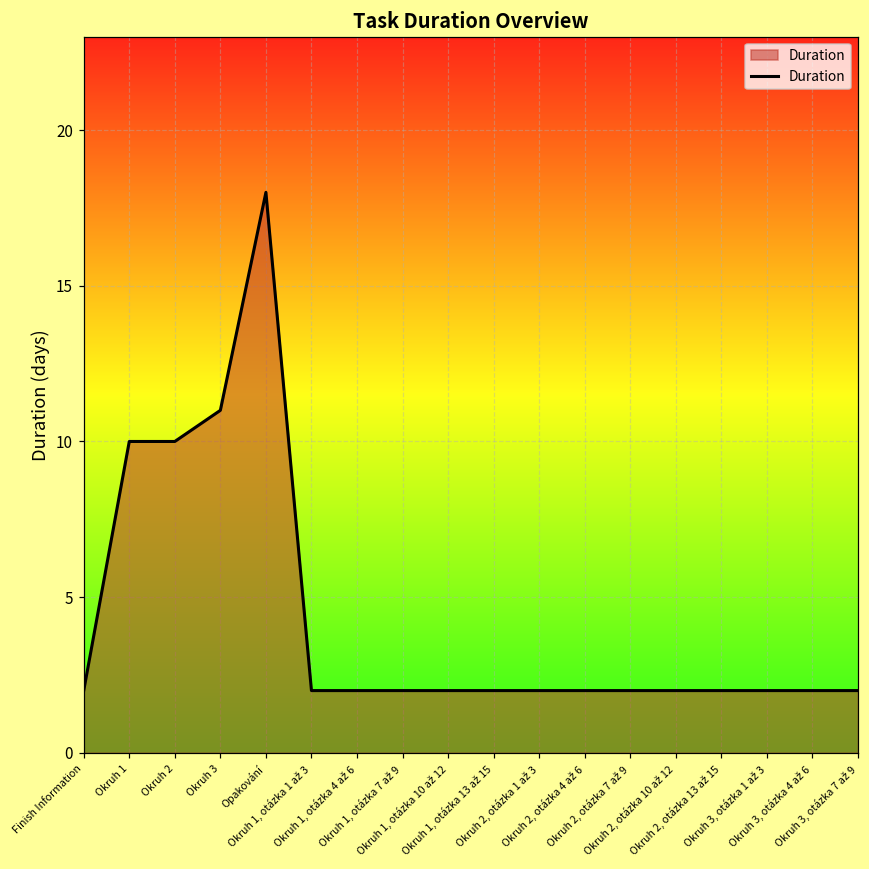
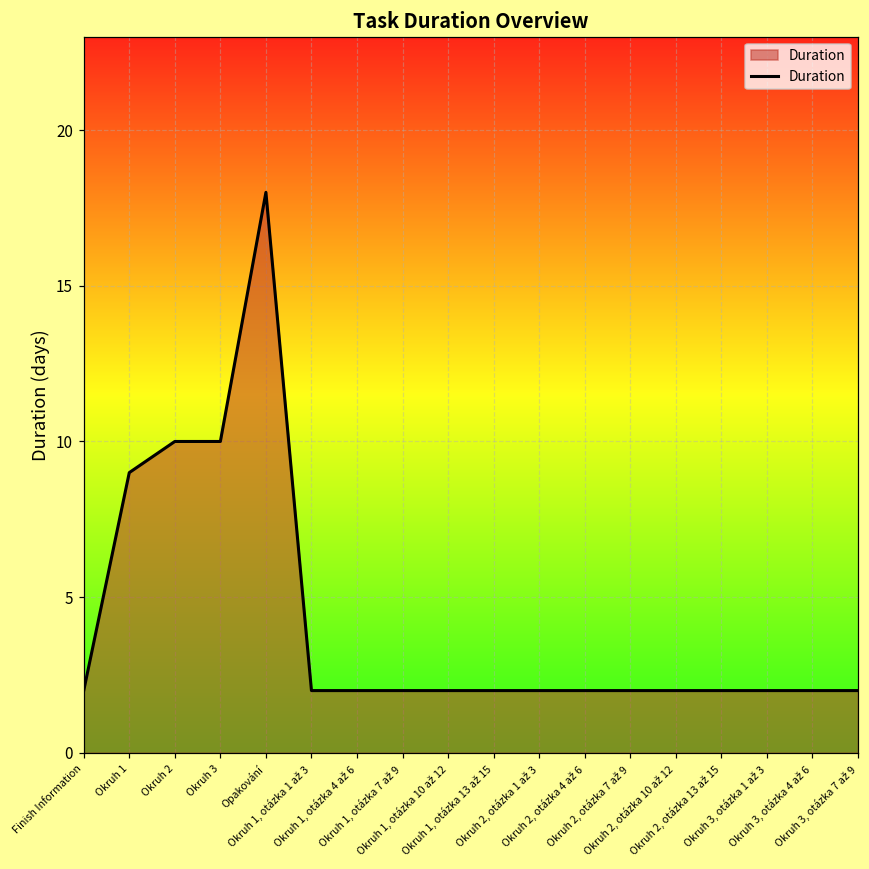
  {
    "Finish Information": 2,
-   "Okruh 1": 10,
+   "Okruh 1": 9,
    "Okruh 2": 10,
-   "Okruh 3": 11,
+   "Okruh 3": 10,
    "Opakování": 18,
    "Okruh 1, otázka 1 až 3": 2,
    "Okruh 1, otázka 4 až 6": 2,
    "Okruh 1, otázka 7 až 9": 2,
    "Okruh 1, otázka 10 až 12": 2,
    "Okruh 1, otázka 13 až 15": 2,
    "Okruh 2, otázka 1 až 3": 2,
    "Okruh 2, otázka 4 až 6": 2,
    "Okruh 2, otázka 7 až 9": 2,
    "Okruh 2, otázka 10 až 12": 2,
    "Okruh 2, otázka 13 až 15": 2,
    "Okruh 3, otázka 1 až 3": 2,
    "Okruh 3, otázka 4 až 6": 2,
    "Okruh 3, otázka 7 až 9": 2
  }
